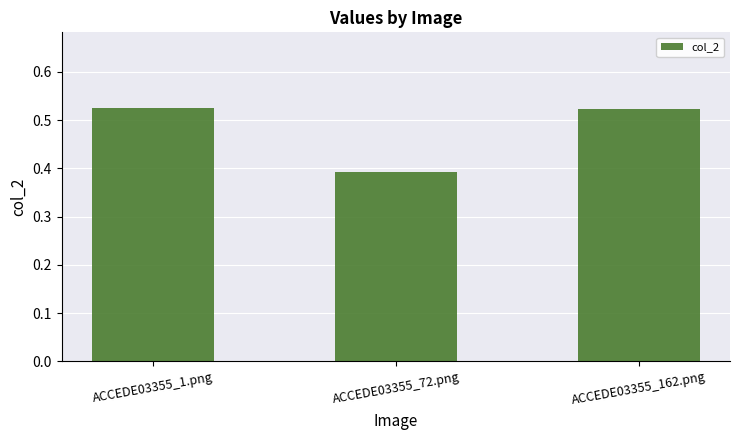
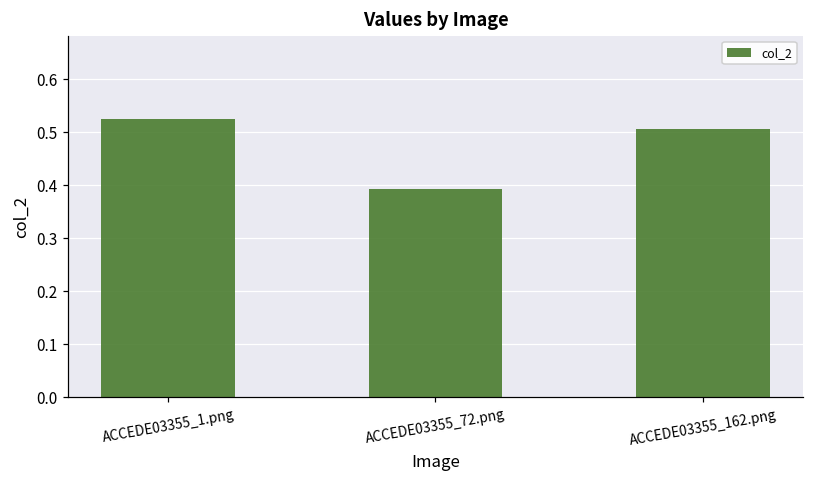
  {
    "ACCEDE03355_1.png": 0.52,
    "ACCEDE03355_72.png": 0.39,
-   "ACCEDE03355_162.png": 0.52
+   "ACCEDE03355_162.png": 0.51
  }
